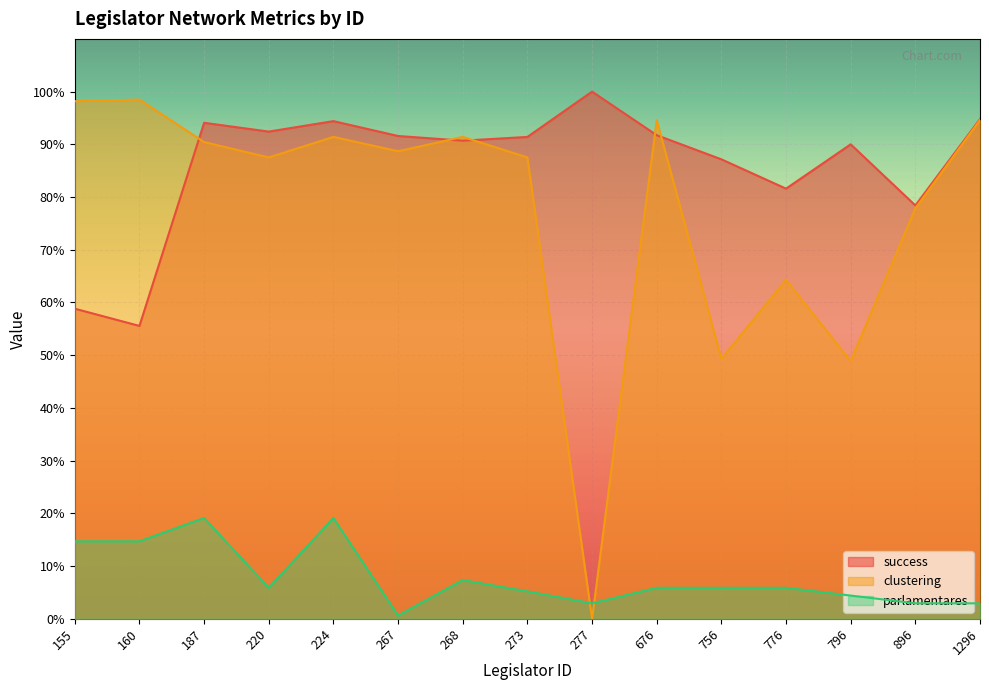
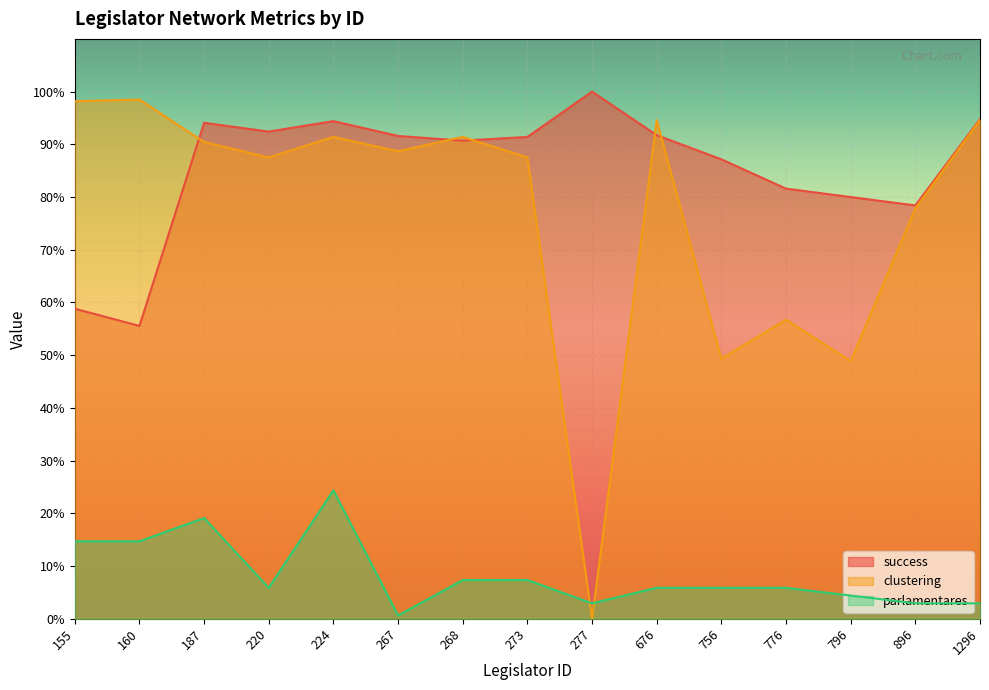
  {
    "success": {
      "155": "59%",
      "160": "56%",
      "187": "94%",
      "220": "92%",
      "224": "94%",
      "267": "92%",
      "268": "91%",
      "273": "91%",
      "277": "100%",
      "676": "92%",
      "756": "87%",
      "776": "82%",
-     "796": "90%",
+     "796": "80%",
      "896": "78%"
    },
    "clustering": {
      "155": "98%",
      "160": "98%",
      "187": "90%",
      "220": "88%",
      "224": "91%",
      "267": "89%",
      "268": "91%",
      "273": "88%",
      "277": "0%",
      "676": "95%",
      "756": "49%",
-     "776": "64%",
+     "776": "57%",
      "796": "49%",
      "896": "78%"
    },
    "parlamentares": {
      "155": "15%",
      "160": "15%",
      "187": "19%",
      "220": "6%",
-     "224": "19%",
+     "224": "24%",
      "267": "1%",
      "268": "7%",
-     "273": "5%",
+     "273": "7%",
      "277": "3%",
      "676": "6%",
      "756": "6%",
      "776": "6%",
      "1296": "3%"
    }
  }
